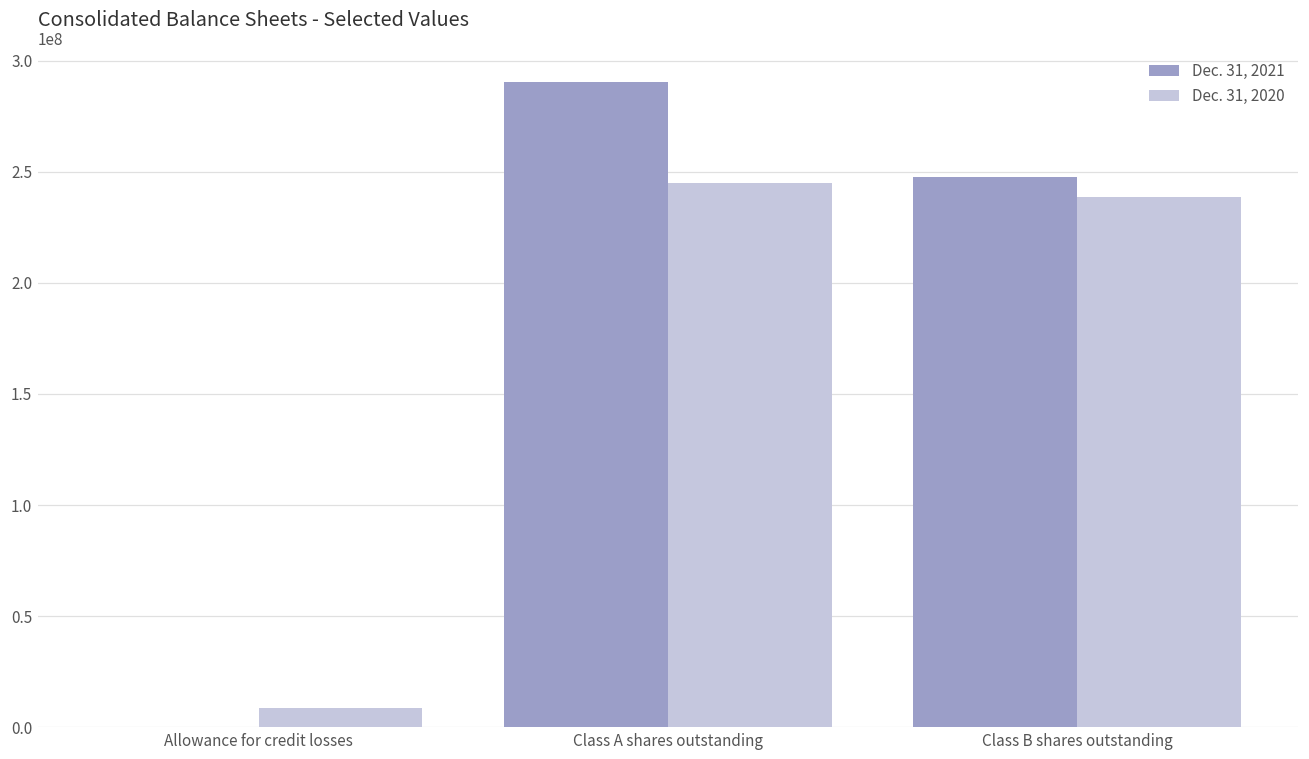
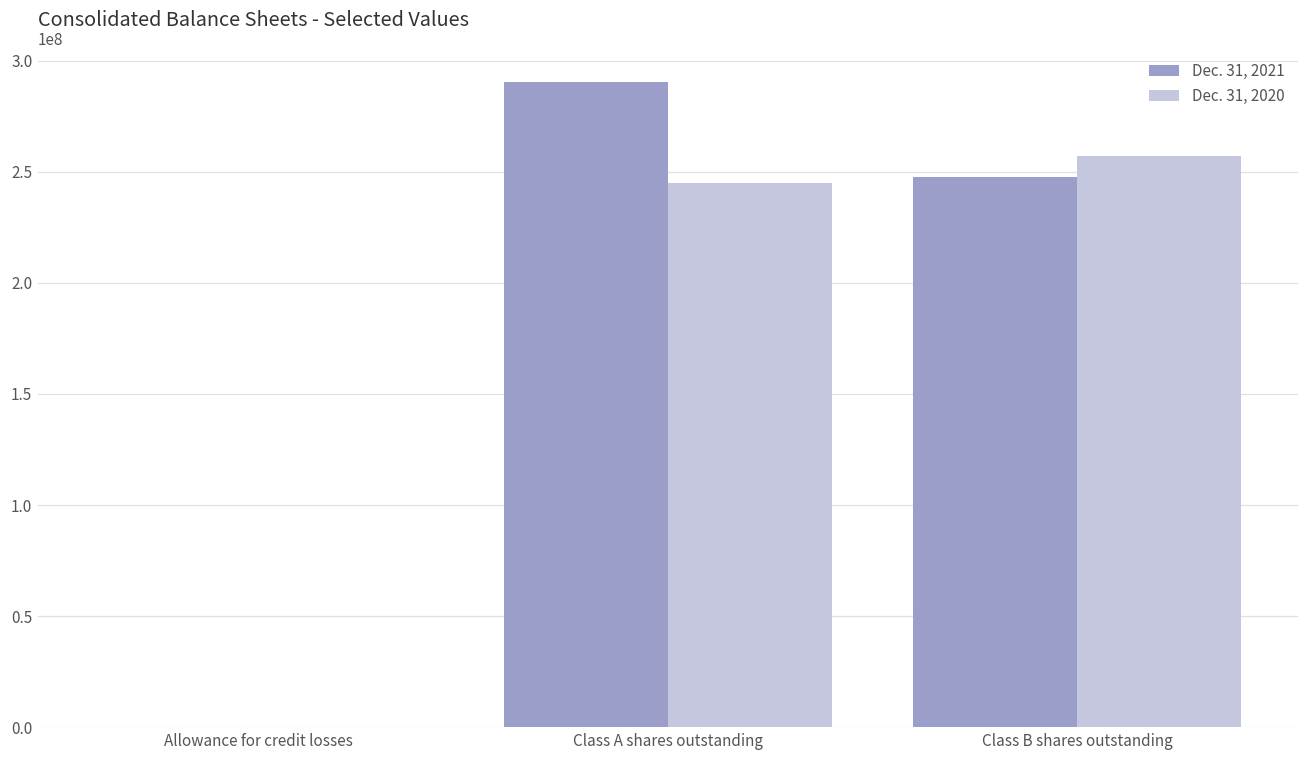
  {
    "Dec. 31, 2021": {
      "Class A shares outstanding": 291000000,
      "Class B shares outstanding": 248000000
    },
    "Dec. 31, 2020": {
-     "Allowance for credit losses": 9000000,
+     "Allowance for credit losses": 0,
      "Class A shares outstanding": 245000000,
-     "Class B shares outstanding": 238000000
+     "Class B shares outstanding": 257000000
    }
  }
